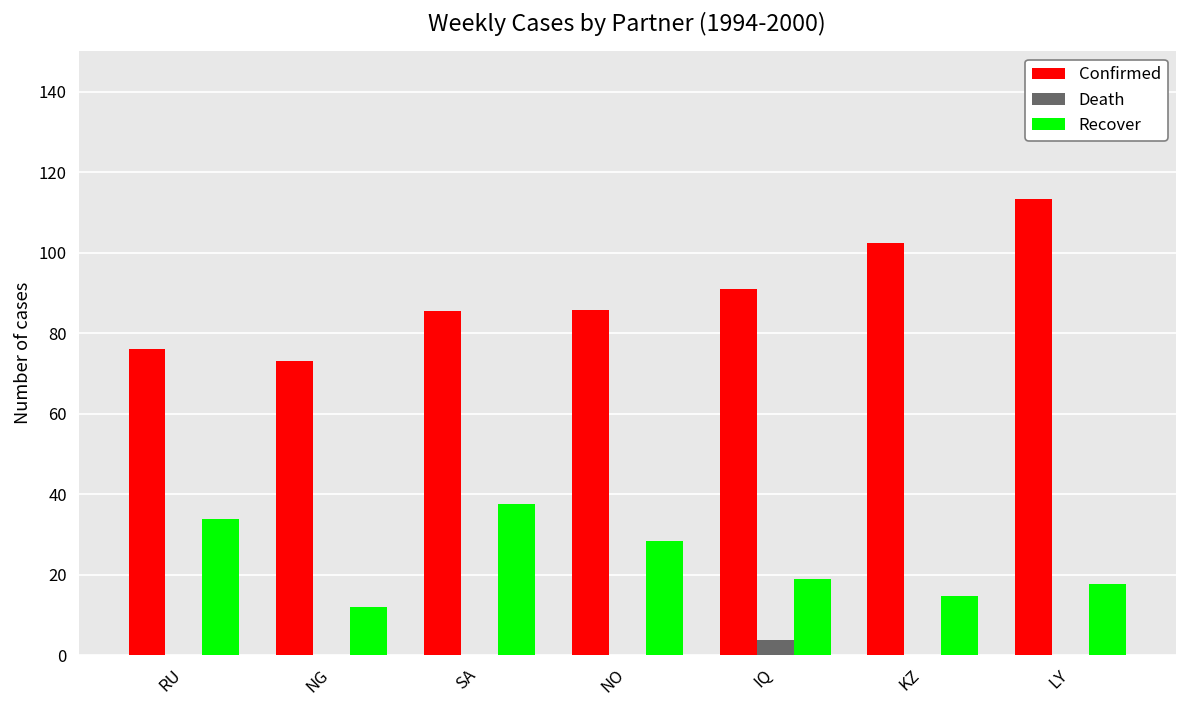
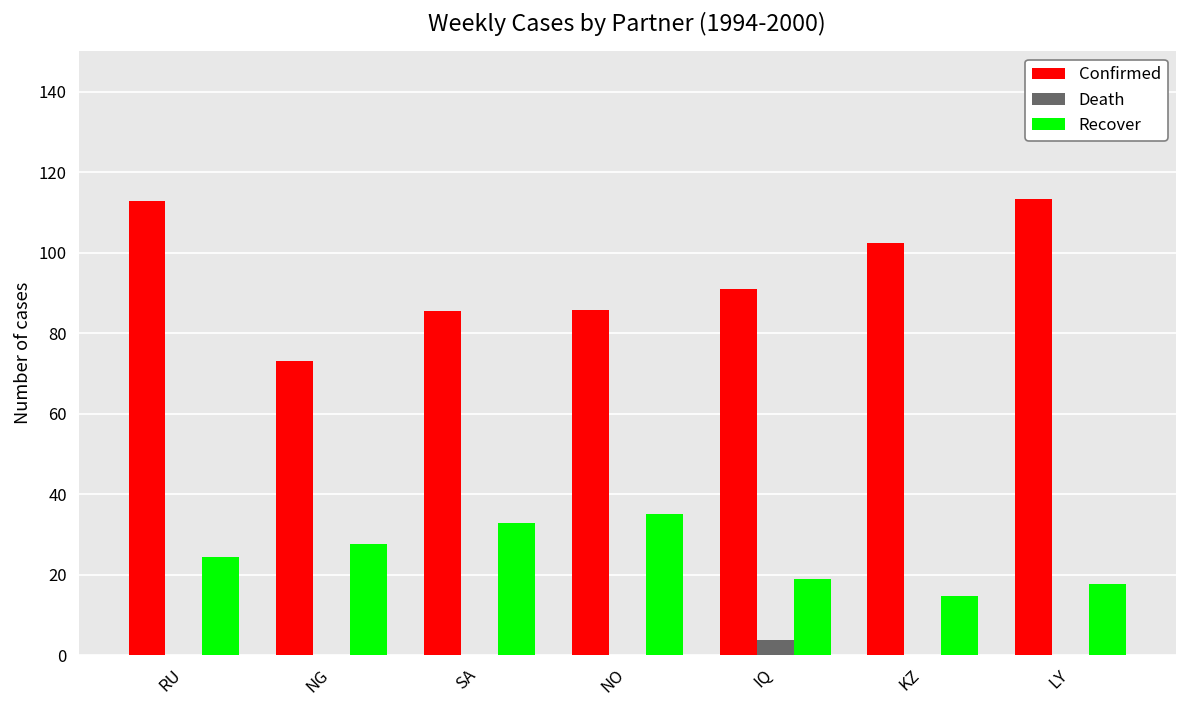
  {
    "Confirmed": {
-     "RU": 76,
+     "RU": 113,
      "NG": 73,
      "SA": 86,
      "NO": 86,
      "IQ": 91,
      "KZ": 102,
      "LY": 113
    },
    "Death": {
      "NG": 0,
      "SA": 0,
      "NO": 0,
      "IQ": 4,
      "KZ": 0,
      "LY": 0
    },
    "Recover": {
-     "RU": 34,
-     "NG": 12,
-     "SA": 38,
-     "NO": 28,
+     "RU": 24,
+     "NG": 28,
+     "SA": 33,
+     "NO": 35,
      "IQ": 19,
      "KZ": 15,
      "LY": 18
    }
  }
